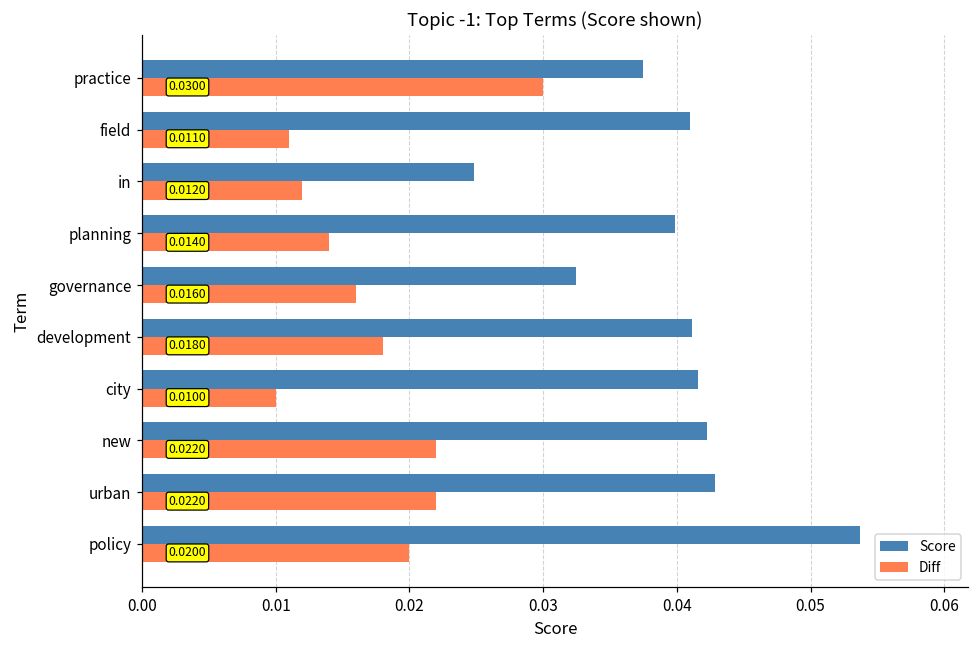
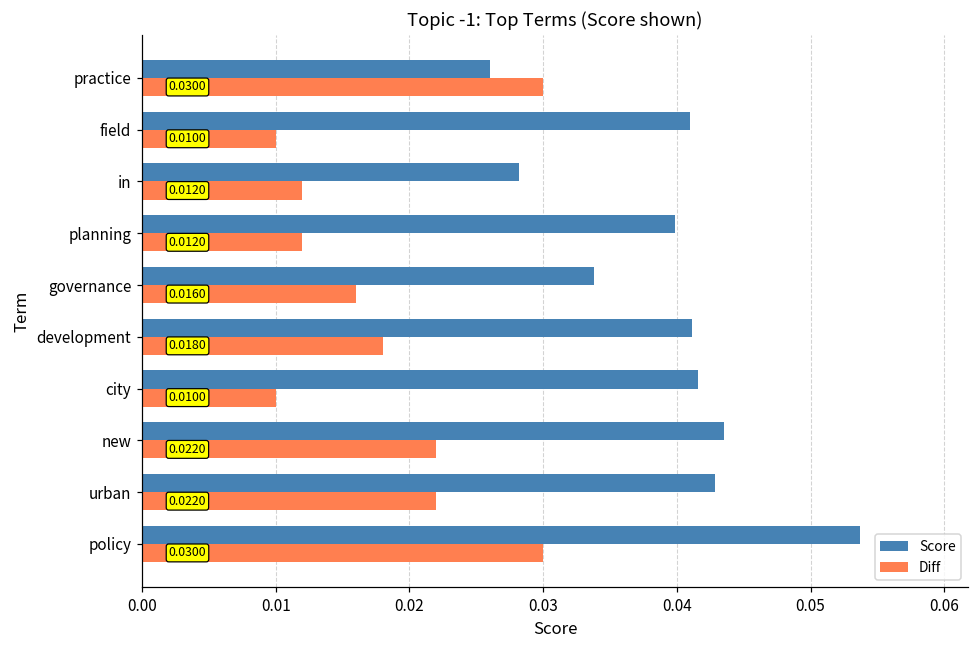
  {
    "Score": {
-     "practice": 0.0375,
+     "practice": 0.0260,
      "field": 0.0410,
-     "in": 0.0249,
+     "in": 0.0282,
      "planning": 0.0399,
-     "governance": 0.0324,
+     "governance": 0.0338,
      "development": 0.0411,
      "city": 0.0416,
-     "new": 0.0422,
+     "new": 0.0436,
      "urban": 0.0429,
      "policy": 0.0537
    },
    "Diff": {
-     "field": 0.0110,
-     "planning": 0.0140,
-     "policy": 0.0200
+     "field": 0.0100,
+     "planning": 0.0120,
+     "policy": 0.0300
    }
  }
